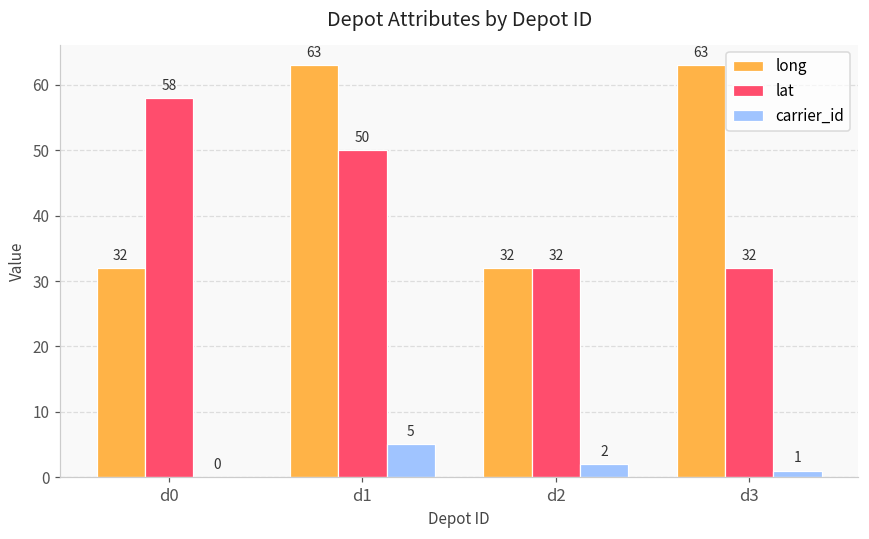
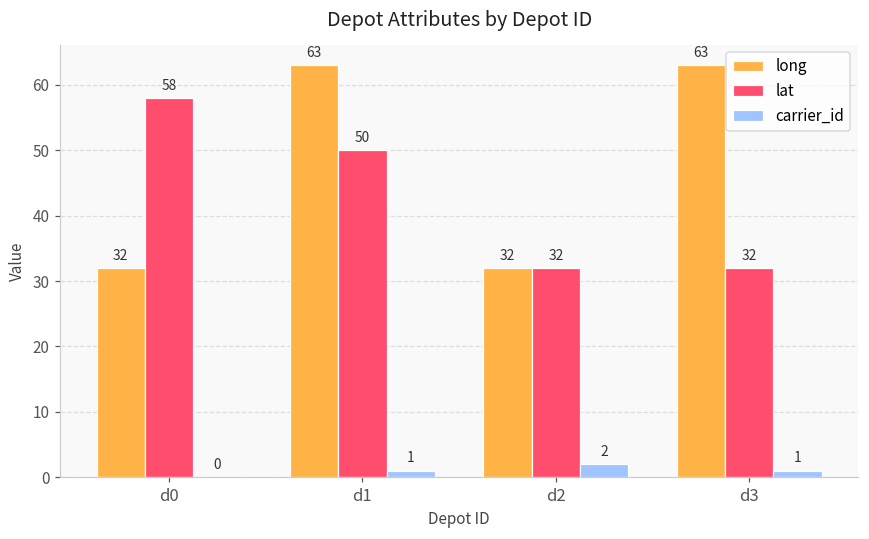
  {
    "long": {
      "d0": 32,
      "d1": 63,
      "d2": 32,
      "d3": 63
    },
    "lat": {
      "d0": 58,
      "d1": 50,
      "d2": 32,
      "d3": 32
    },
    "carrier_id": {
      "d0": 0,
-     "d1": 5,
+     "d1": 1,
      "d2": 2,
      "d3": 1
    }
  }
